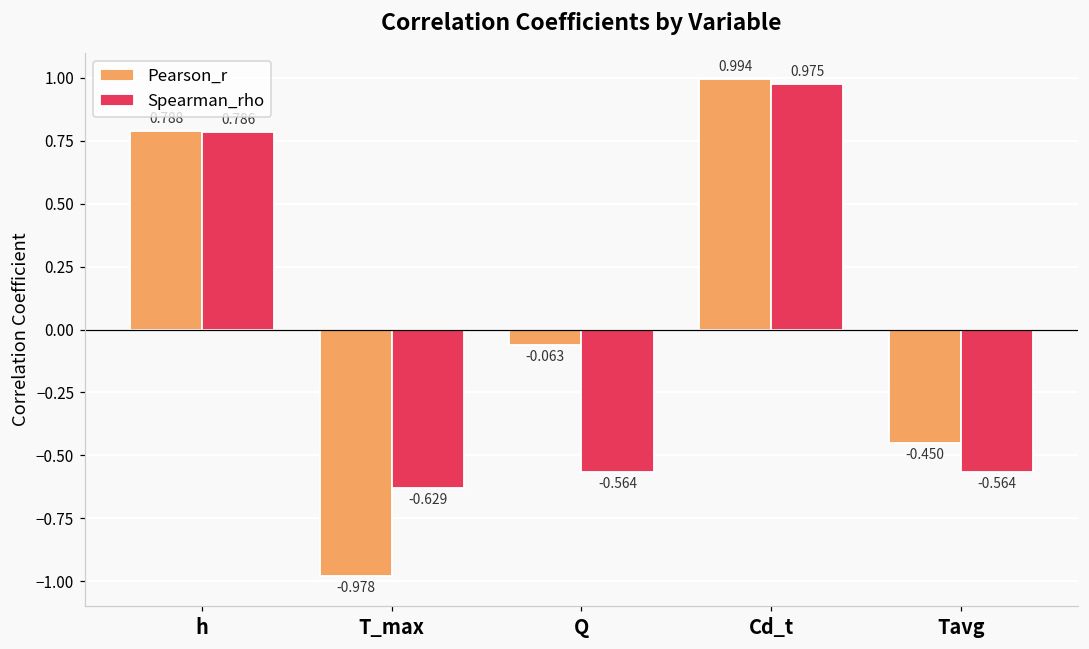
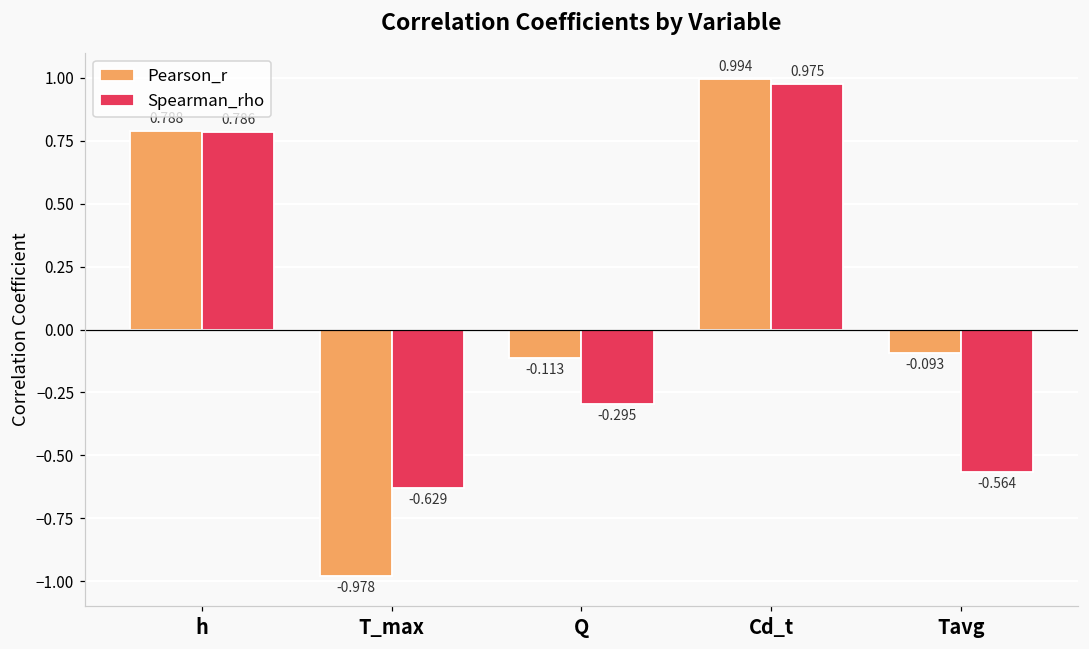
  {
    "Pearson_r": {
      "T_max": -0.978,
-     "Q": -0.063,
+     "Q": -0.113,
      "Cd_t": 0.994,
-     "Tavg": -0.450
+     "Tavg": -0.093
    },
    "Spearman_rho": {
      "T_max": -0.629,
-     "Q": -0.564,
+     "Q": -0.295,
      "Cd_t": 0.975,
      "Tavg": -0.564
    }
  }
